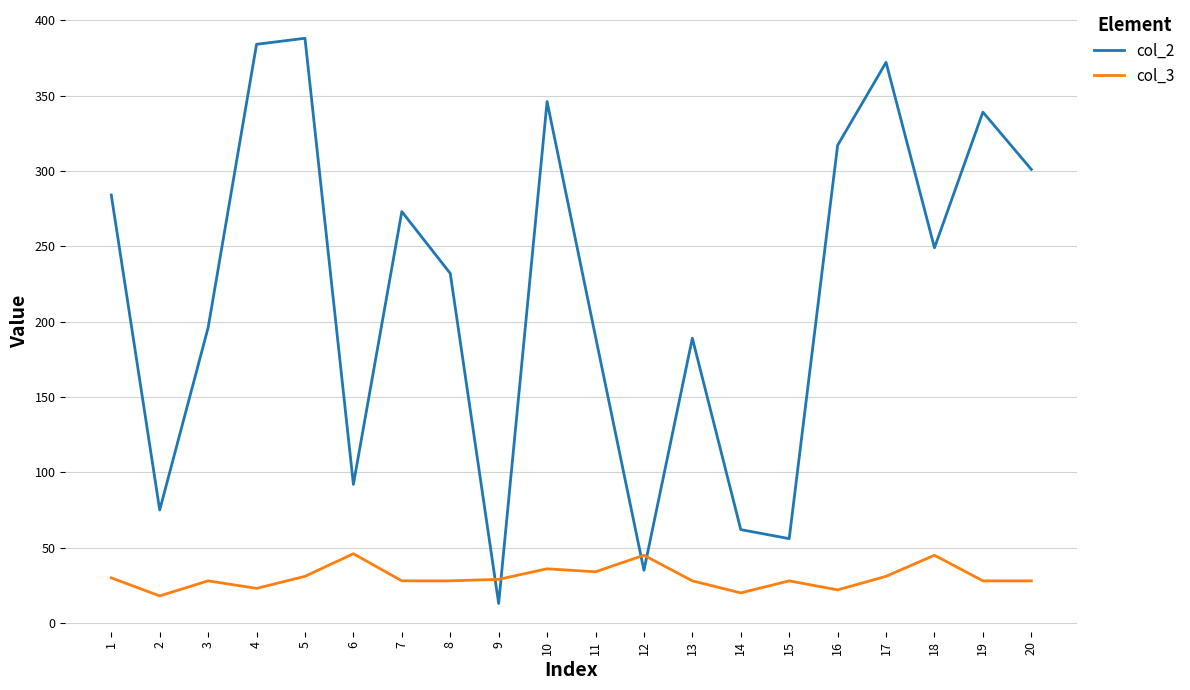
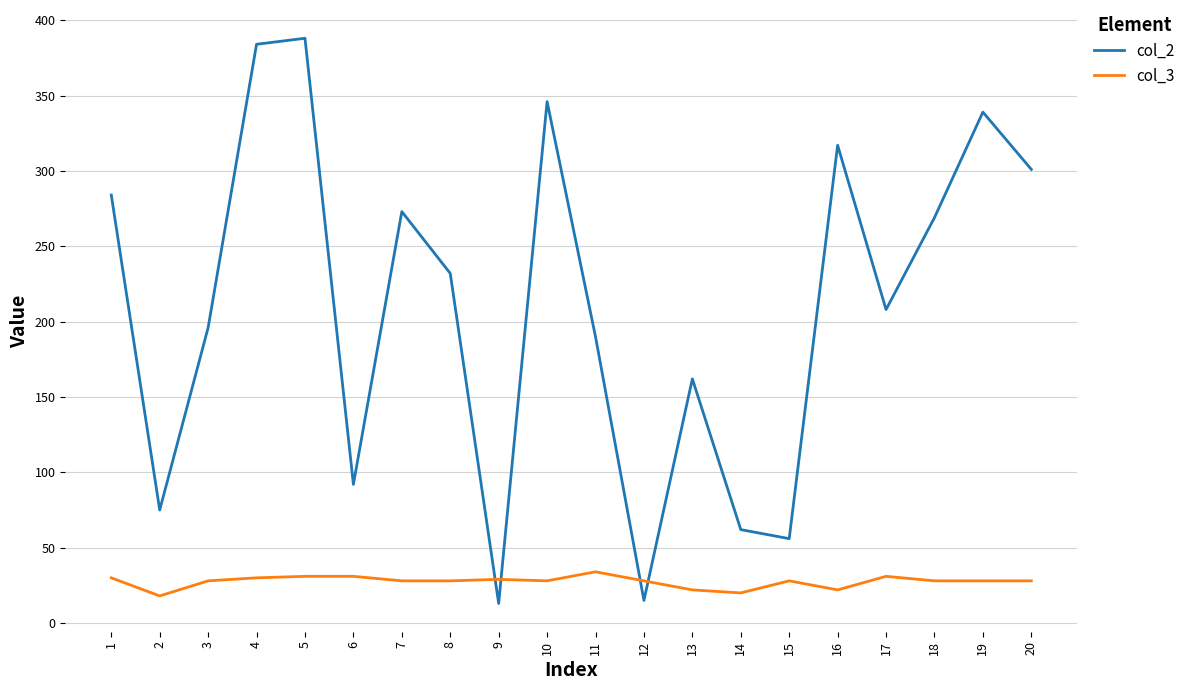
  {
    "col_2": {
      "1": 284,
      "2": 75,
      "3": 196,
      "4": 384,
      "5": 388,
      "6": 92,
      "7": 273,
      "8": 232,
      "9": 13,
      "10": 346,
      "11": 190,
-     "12": 35,
-     "13": 189,
+     "12": 15,
+     "13": 162,
      "14": 62,
      "15": 56,
      "16": 317,
-     "17": 372,
-     "18": 249,
+     "17": 208,
+     "18": 269,
      "19": 339,
      "20": 301
    },
    "col_3": {
      "1": 30,
      "2": 18,
      "3": 28,
-     "4": 23,
+     "4": 30,
      "5": 31,
-     "6": 46,
+     "6": 31,
      "7": 28,
      "8": 28,
      "9": 29,
-     "10": 36,
+     "10": 28,
      "11": 34,
-     "12": 45,
-     "13": 28,
+     "12": 28,
+     "13": 22,
      "14": 20,
      "15": 28,
      "16": 22,
      "17": 31,
-     "18": 45,
+     "18": 28,
      "19": 28,
      "20": 28
    }
  }
